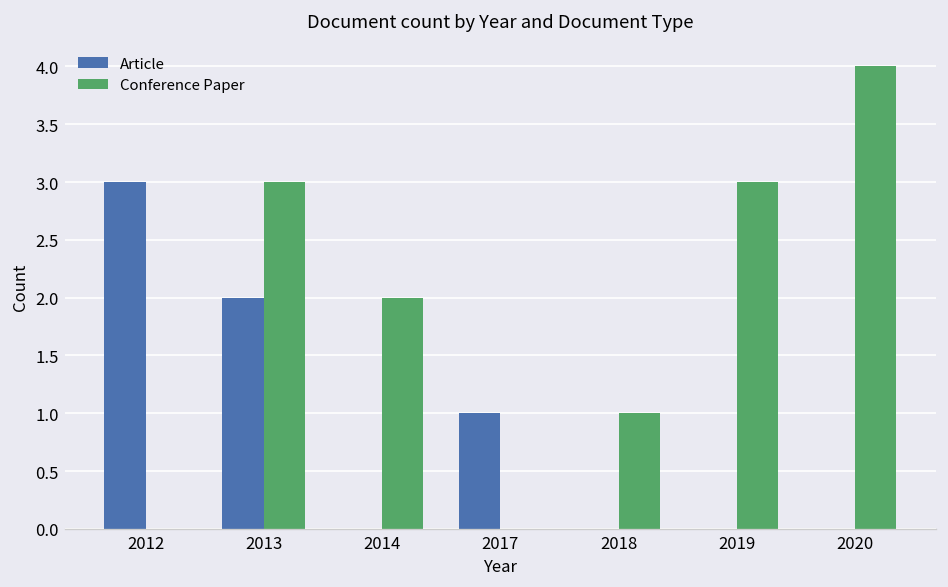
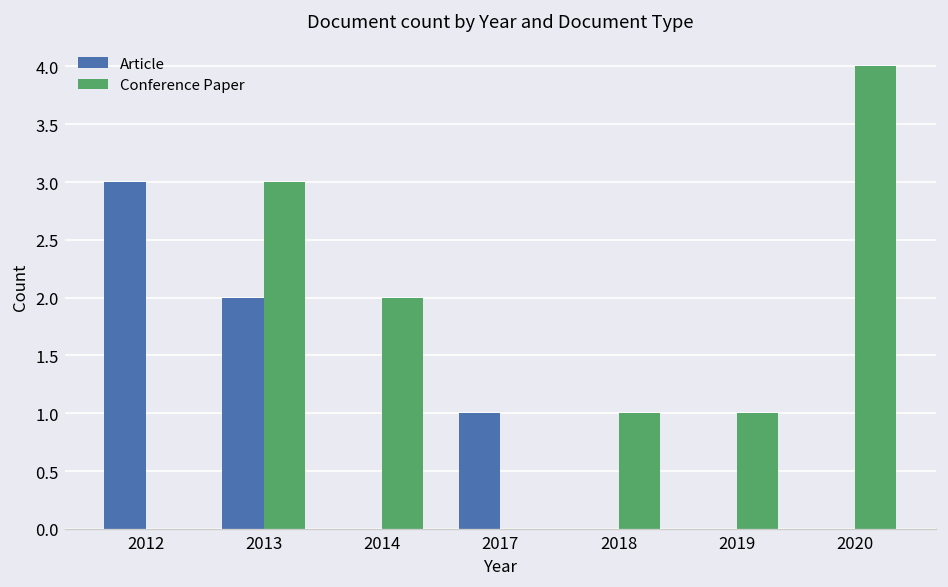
  {
    "Article": {
      "2012": 3,
      "2013": 2,
      "2014": 0,
      "2017": 1,
      "2018": 0,
      "2019": 0,
      "2020": 0
    },
    "Conference Paper": {
      "2012": 0,
      "2013": 3,
      "2014": 2,
      "2017": 0,
      "2018": 1,
-     "2019": 3,
+     "2019": 1,
      "2020": 4
    }
  }
